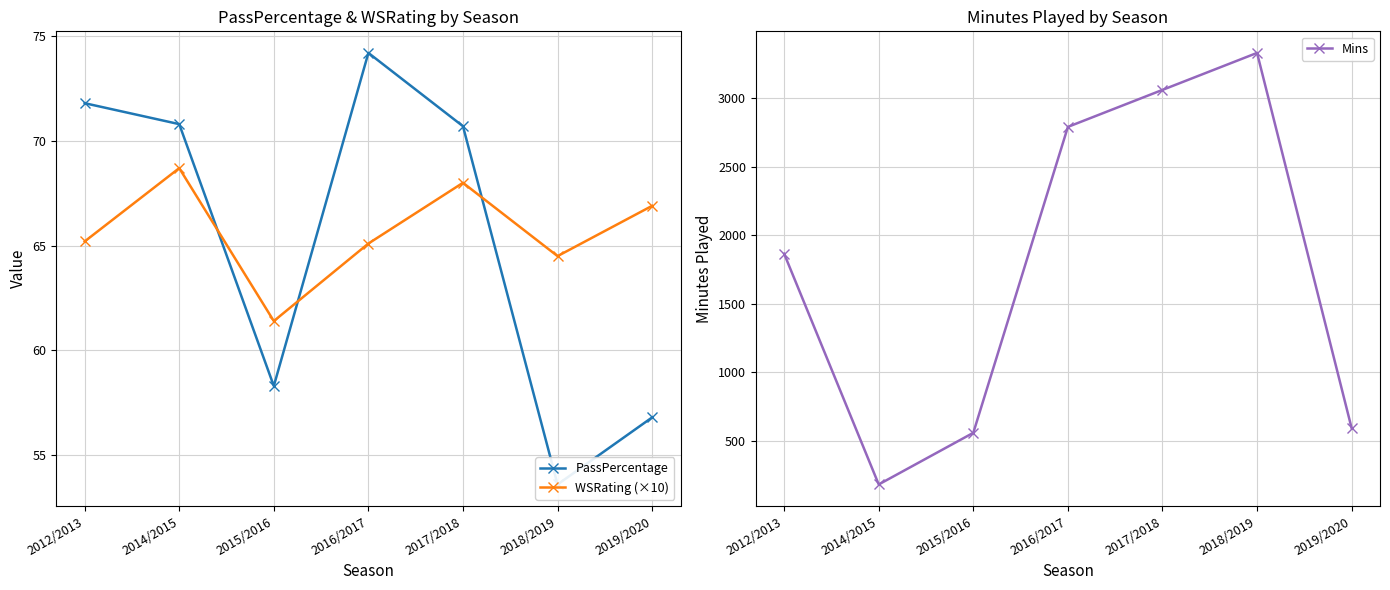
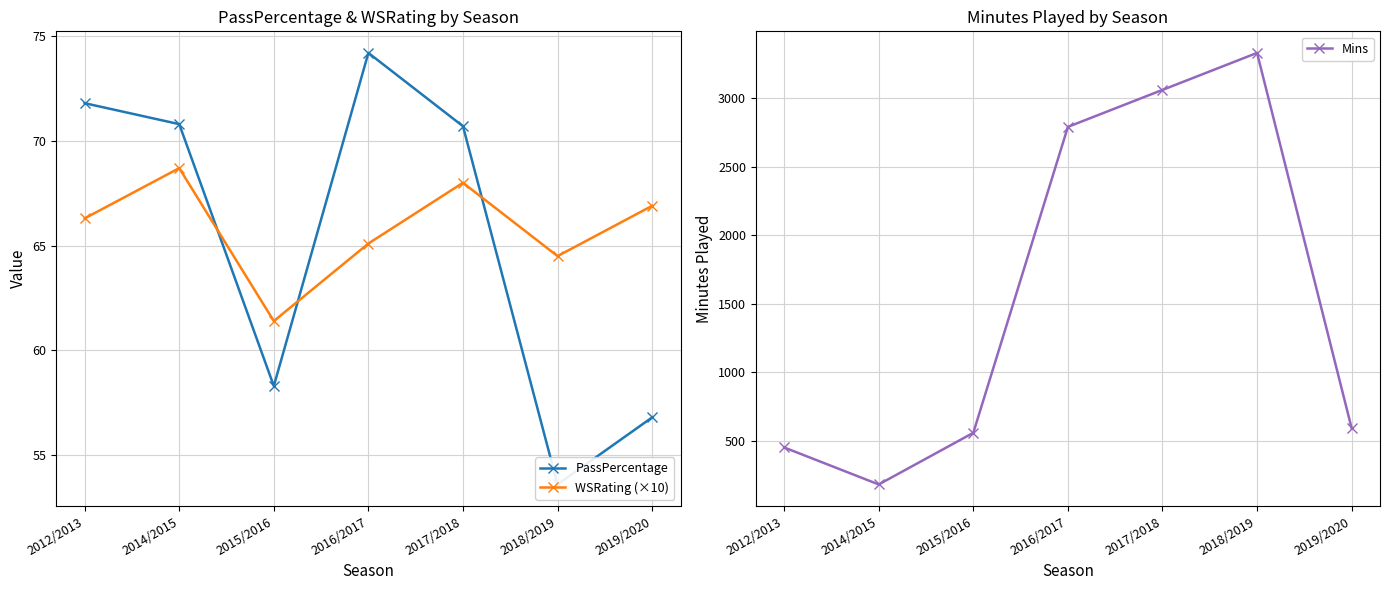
  {
    "PassPercentage & WSRating by Season": {
      "PassPercentage": {
        "2012/2013": 71.8,
        "2014/2015": 70.8,
        "2015/2016": 58.3,
        "2016/2017": 74.2,
        "2017/2018": 70.7,
        "2019/2020": 56.8
      },
      "WSRating (×10)": {
-       "2012/2013": 65.2,
+       "2012/2013": 66.3,
        "2014/2015": 68.7,
        "2015/2016": 61.4,
        "2016/2017": 65.1,
        "2017/2018": 68.0,
        "2018/2019": 64.5,
        "2019/2020": 66.9
      }
    },
    "Minutes Played by Season": {
-     "2012/2013": 1860,
+     "2012/2013": 450,
      "2014/2015": 180,
      "2015/2016": 560,
      "2016/2017": 2790,
      "2017/2018": 3060,
      "2018/2019": 3330,
      "2019/2020": 590
    }
  }
